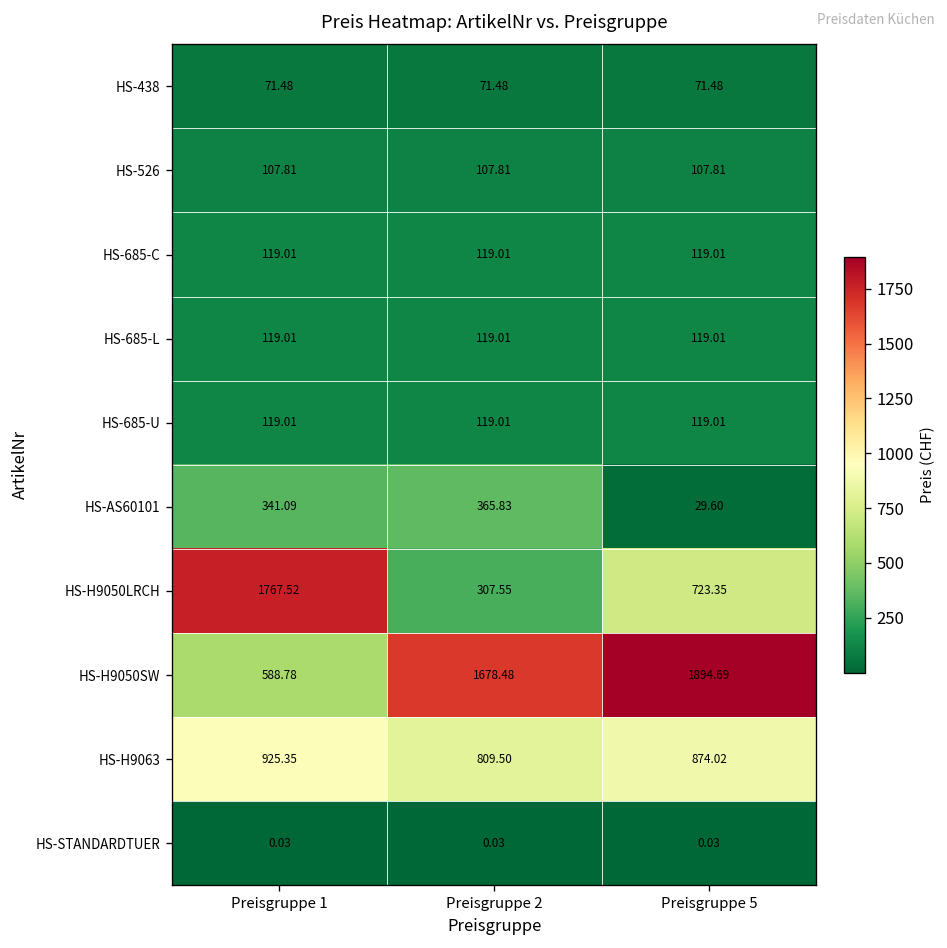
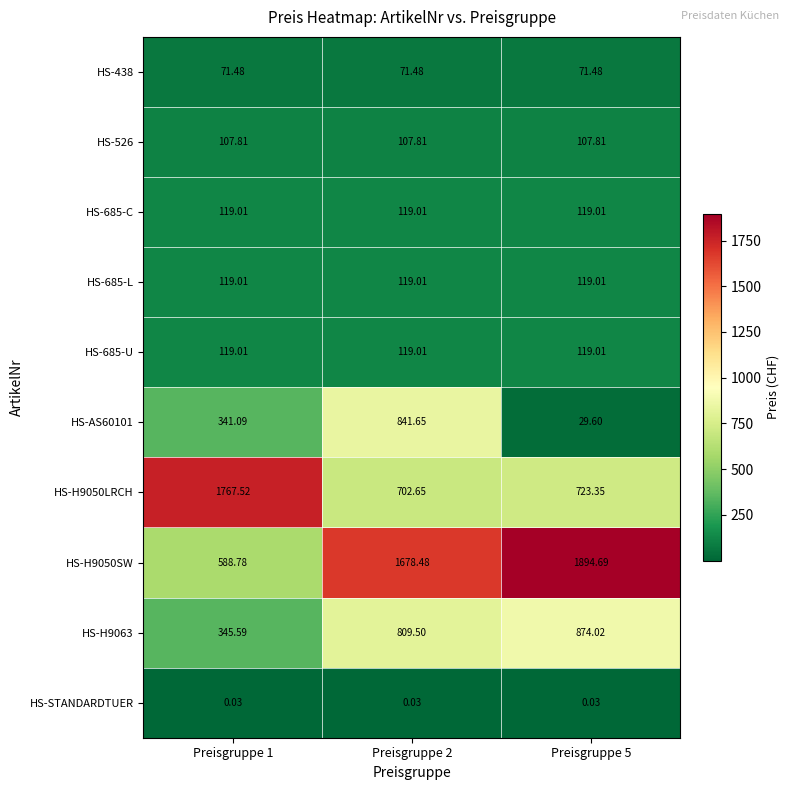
  {
    "HS-438": {
      "Preisgruppe 1": 71.48,
      "Preisgruppe 2": 71.48,
      "Preisgruppe 5": 71.48
    },
    "HS-526": {
      "Preisgruppe 1": 107.81,
      "Preisgruppe 2": 107.81,
      "Preisgruppe 5": 107.81
    },
    "HS-685-C": {
      "Preisgruppe 1": 119.01,
      "Preisgruppe 2": 119.01,
      "Preisgruppe 5": 119.01
    },
    "HS-685-L": {
      "Preisgruppe 1": 119.01,
      "Preisgruppe 2": 119.01,
      "Preisgruppe 5": 119.01
    },
    "HS-685-U": {
      "Preisgruppe 1": 119.01,
      "Preisgruppe 2": 119.01,
      "Preisgruppe 5": 119.01
    },
    "HS-AS60101": {
      "Preisgruppe 1": 341.09,
-     "Preisgruppe 2": 365.83,
+     "Preisgruppe 2": 841.65,
      "Preisgruppe 5": 29.60
    },
    "HS-H9050LRCH": {
      "Preisgruppe 1": 1767.52,
-     "Preisgruppe 2": 307.55,
+     "Preisgruppe 2": 702.65,
      "Preisgruppe 5": 723.35
    },
    "HS-H9050SW": {
      "Preisgruppe 1": 588.78,
      "Preisgruppe 2": 1678.48,
      "Preisgruppe 5": 1894.69
    },
    "HS-H9063": {
-     "Preisgruppe 1": 925.35,
+     "Preisgruppe 1": 345.59,
      "Preisgruppe 2": 809.50,
      "Preisgruppe 5": 874.02
    },
    "HS-STANDARDTUER": {
      "Preisgruppe 1": 0.03,
      "Preisgruppe 2": 0.03,
      "Preisgruppe 5": 0.03
    }
  }
